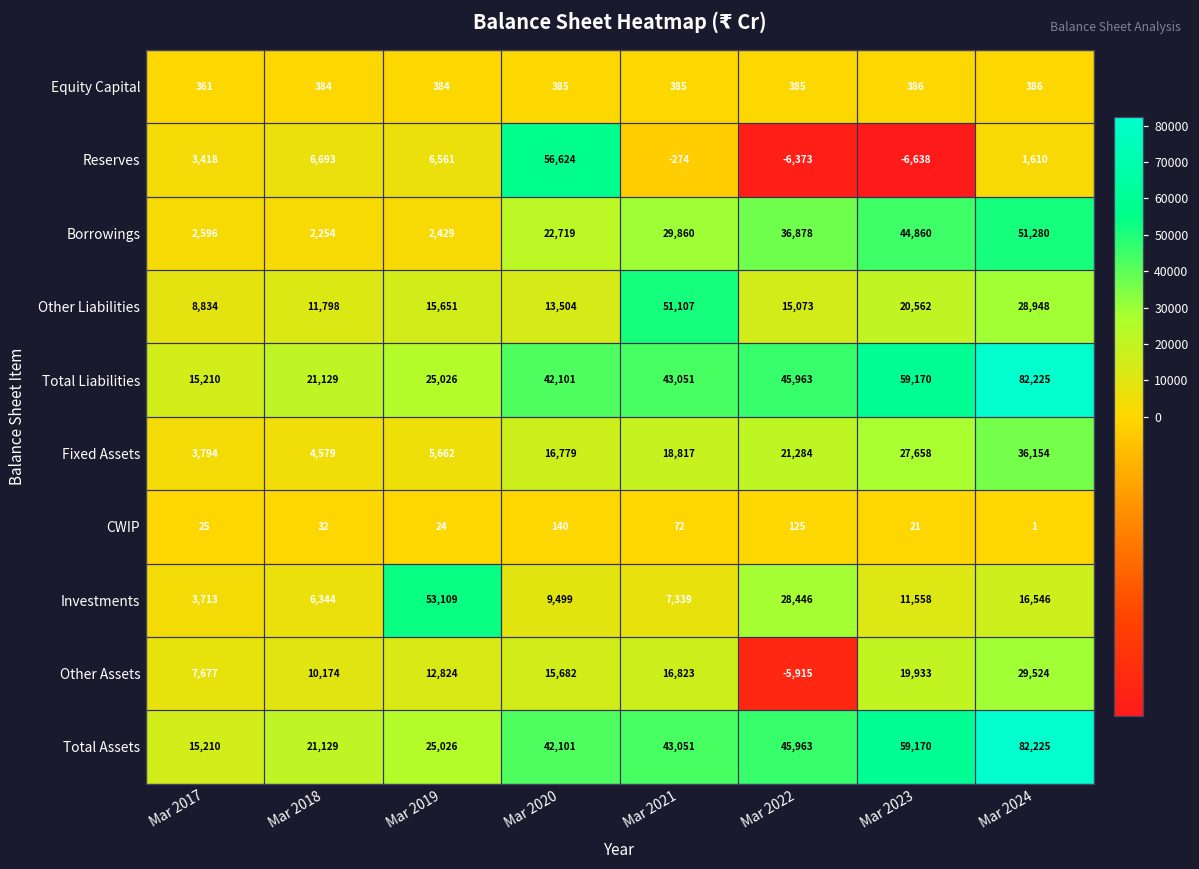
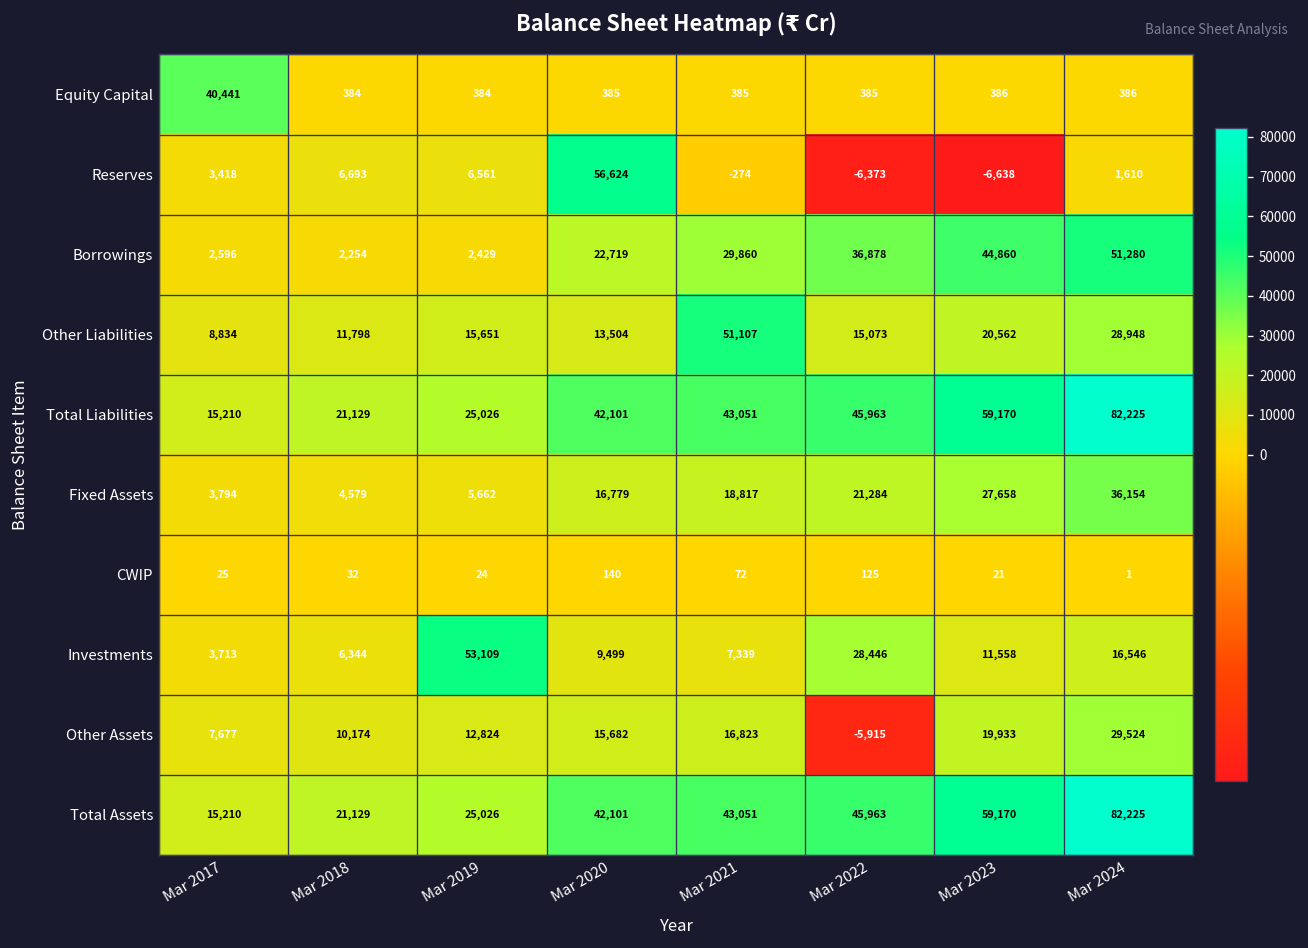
  {
    "Equity Capital": {
-     "Mar 2017": "361",
+     "Mar 2017": "40,441",
      "Mar 2018": "384",
      "Mar 2019": "384",
      "Mar 2020": "385",
      "Mar 2021": "385",
      "Mar 2022": "385",
      "Mar 2023": "386",
      "Mar 2024": "386"
    },
    "Reserves": {
      "Mar 2017": "3,418",
      "Mar 2018": "6,693",
      "Mar 2019": "6,561",
      "Mar 2020": "56,624",
      "Mar 2021": "-274",
      "Mar 2022": "-6,373",
      "Mar 2023": "-6,638",
      "Mar 2024": "1,610"
    },
    "Borrowings": {
      "Mar 2017": "2,596",
      "Mar 2018": "2,254",
      "Mar 2019": "2,429",
      "Mar 2020": "22,719",
      "Mar 2021": "29,860",
      "Mar 2022": "36,878",
      "Mar 2023": "44,860",
      "Mar 2024": "51,280"
    },
    "Other Liabilities": {
      "Mar 2017": "8,834",
      "Mar 2018": "11,798",
      "Mar 2019": "15,651",
      "Mar 2020": "13,504",
      "Mar 2021": "51,107",
      "Mar 2022": "15,073",
      "Mar 2023": "20,562",
      "Mar 2024": "28,948"
    },
    "Total Liabilities": {
      "Mar 2017": "15,210",
      "Mar 2018": "21,129",
      "Mar 2019": "25,026",
      "Mar 2020": "42,101",
      "Mar 2021": "43,051",
      "Mar 2022": "45,963",
      "Mar 2023": "59,170",
      "Mar 2024": "82,225"
    },
    "Fixed Assets": {
      "Mar 2017": "3,794",
      "Mar 2018": "4,579",
      "Mar 2019": "5,662",
      "Mar 2020": "16,779",
      "Mar 2021": "18,817",
      "Mar 2022": "21,284",
      "Mar 2023": "27,658",
      "Mar 2024": "36,154"
    },
    "CWIP": {
      "Mar 2017": "25",
      "Mar 2018": "32",
      "Mar 2019": "24",
      "Mar 2020": "140",
      "Mar 2021": "72",
      "Mar 2022": "125",
      "Mar 2023": "21",
      "Mar 2024": "1"
    },
    "Investments": {
      "Mar 2017": "3,713",
      "Mar 2018": "6,344",
      "Mar 2019": "53,109",
      "Mar 2020": "9,499",
      "Mar 2021": "7,339",
      "Mar 2022": "28,446",
      "Mar 2023": "11,558",
      "Mar 2024": "16,546"
    },
    "Other Assets": {
      "Mar 2017": "7,677",
      "Mar 2018": "10,174",
      "Mar 2019": "12,824",
      "Mar 2020": "15,682",
      "Mar 2021": "16,823",
      "Mar 2022": "-5,915",
      "Mar 2023": "19,933",
      "Mar 2024": "29,524"
    },
    "Total Assets": {
      "Mar 2017": "15,210",
      "Mar 2018": "21,129",
      "Mar 2019": "25,026",
      "Mar 2020": "42,101",
      "Mar 2021": "43,051",
      "Mar 2022": "45,963",
      "Mar 2023": "59,170",
      "Mar 2024": "82,225"
    }
  }
